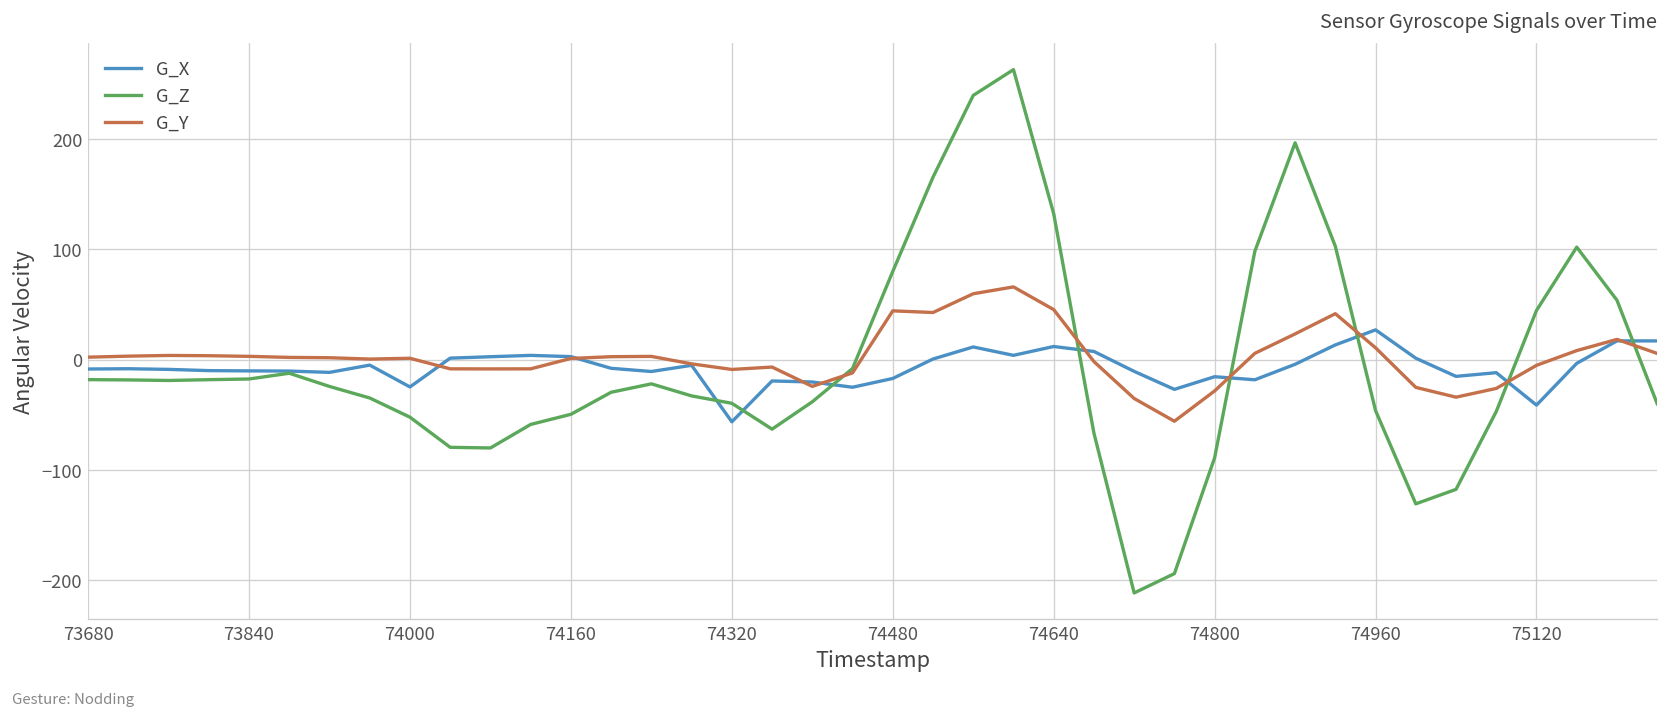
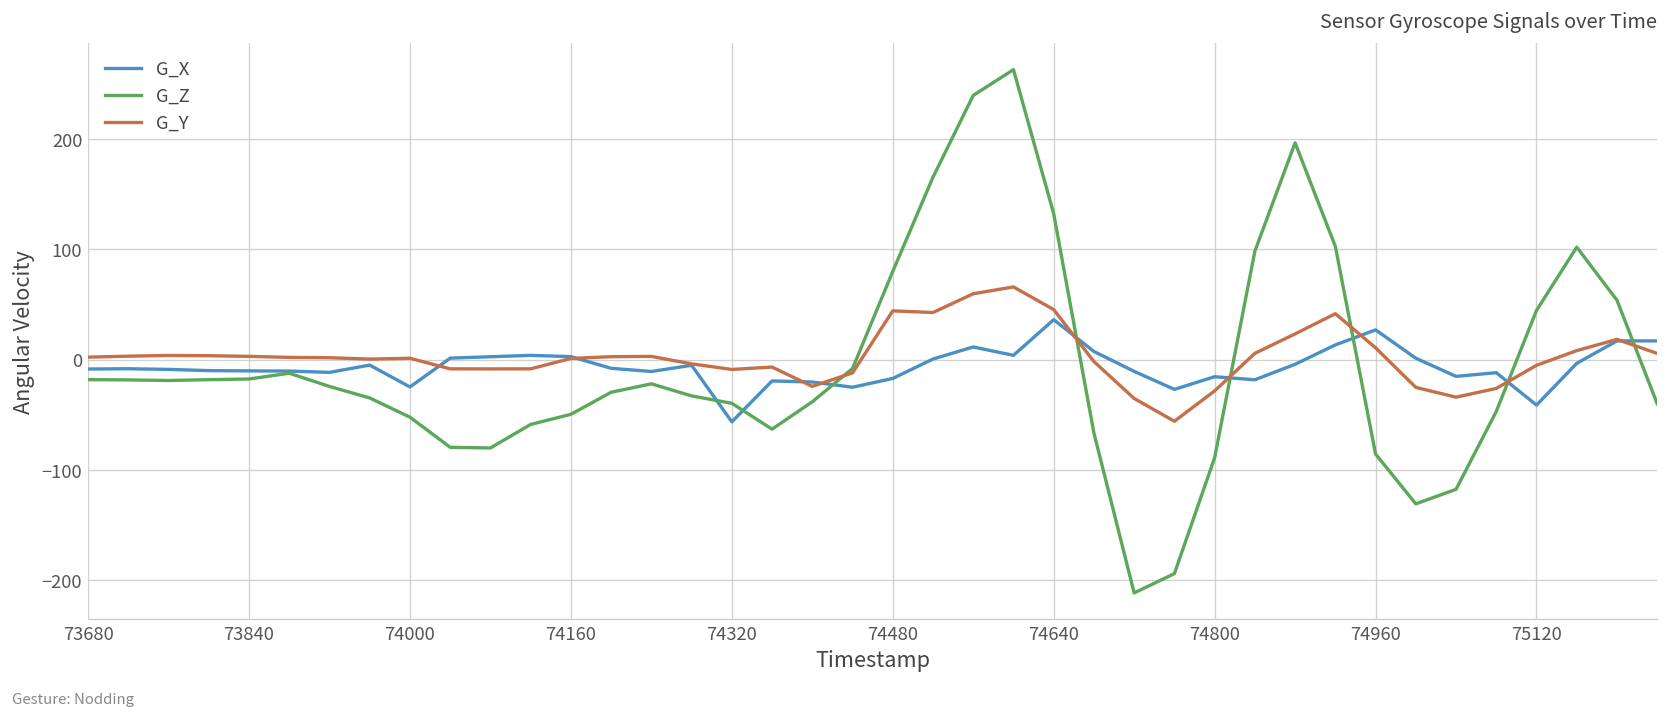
  {
    "G_X": {
      "73680": -10,
      "73840": -10,
      "74000": -20,
      "74320": -60,
      "74480": -20,
-     "74640": 10,
+     "74640": 40,
      "74800": -20,
      "74960": 30,
      "75120": -40
    },
    "G_Z": {
      "73680": -20,
      "73840": -20,
      "74000": -50,
      "74160": -50,
      "74320": -40,
      "74480": 80,
      "74640": 130,
      "74800": -90,
-     "74960": -50,
+     "74960": -90,
      "75120": 40
    },
    "G_Y": {
      "73680": 0,
      "73840": 0,
      "74000": 0,
      "74320": -10,
      "74480": 40,
      "74640": 50,
      "74800": -30,
      "74960": 10,
      "75120": -10
    }
  }
